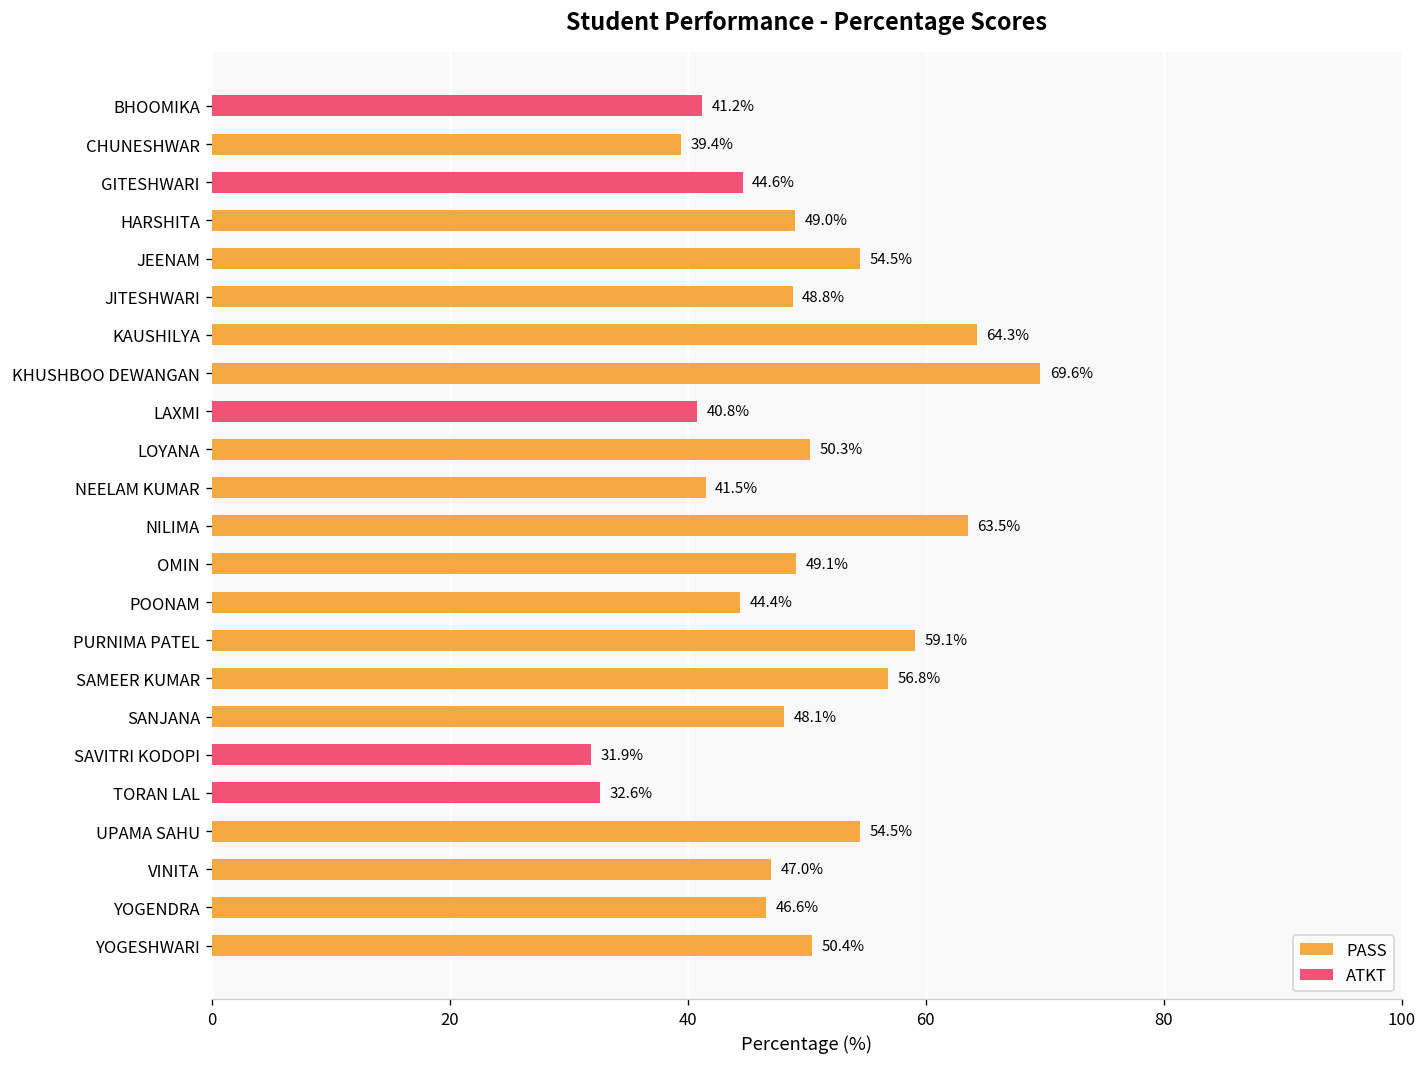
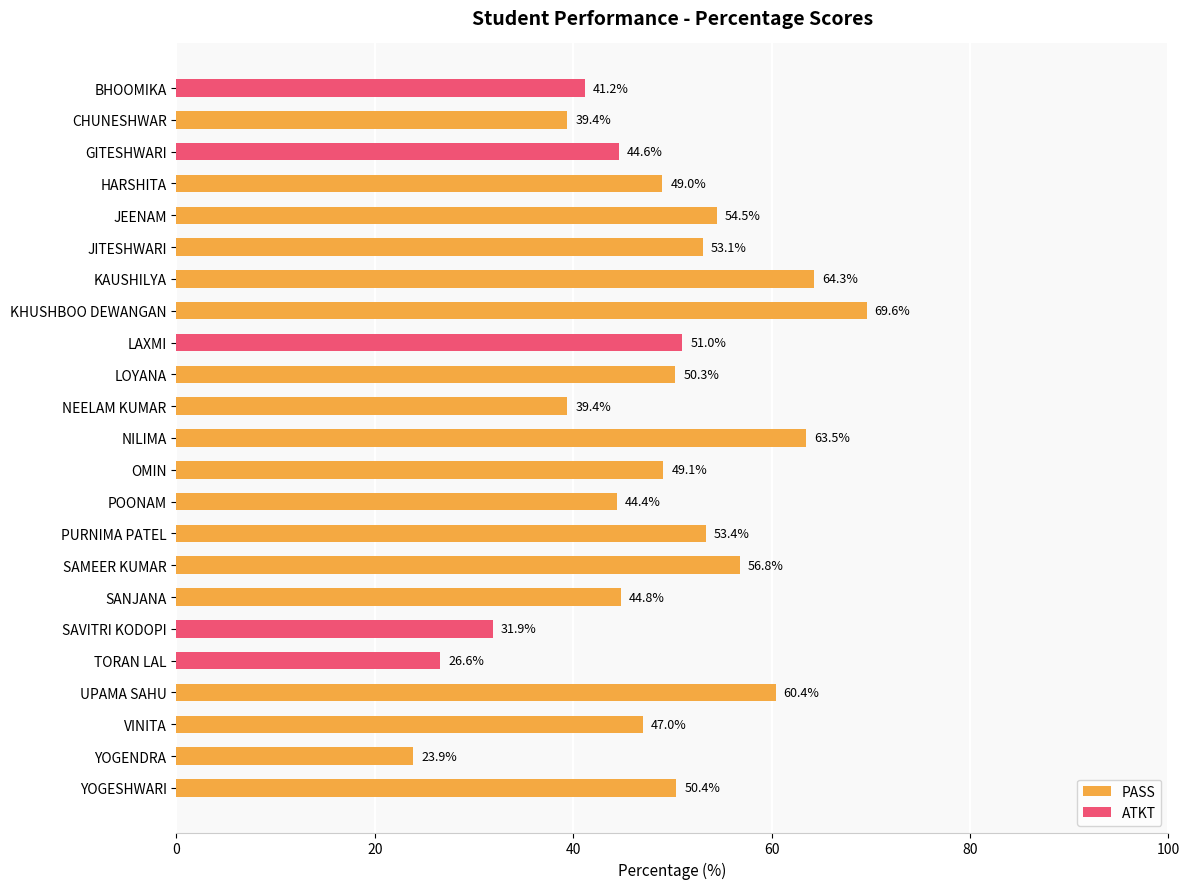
  {
    "BHOOMIKA": "41.2%",
    "CHUNESHWAR": "39.4%",
    "GITESHWARI": "44.6%",
    "HARSHITA": "49.0%",
    "JEENAM": "54.5%",
-   "JITESHWARI": "48.8%",
+   "JITESHWARI": "53.1%",
    "KAUSHILYA": "64.3%",
    "KHUSHBOO DEWANGAN": "69.6%",
-   "LAXMI": "40.8%",
+   "LAXMI": "51.0%",
    "LOYANA": "50.3%",
-   "NEELAM KUMAR": "41.5%",
+   "NEELAM KUMAR": "39.4%",
    "NILIMA": "63.5%",
    "OMIN": "49.1%",
    "POONAM": "44.4%",
-   "PURNIMA PATEL": "59.1%",
+   "PURNIMA PATEL": "53.4%",
    "SAMEER KUMAR": "56.8%",
-   "SANJANA": "48.1%",
+   "SANJANA": "44.8%",
    "SAVITRI KODOPI": "31.9%",
-   "TORAN LAL": "32.6%",
-   "UPAMA SAHU": "54.5%",
+   "TORAN LAL": "26.6%",
+   "UPAMA SAHU": "60.4%",
    "VINITA": "47.0%",
-   "YOGENDRA": "46.6%",
+   "YOGENDRA": "23.9%",
    "YOGESHWARI": "50.4%"
  }
